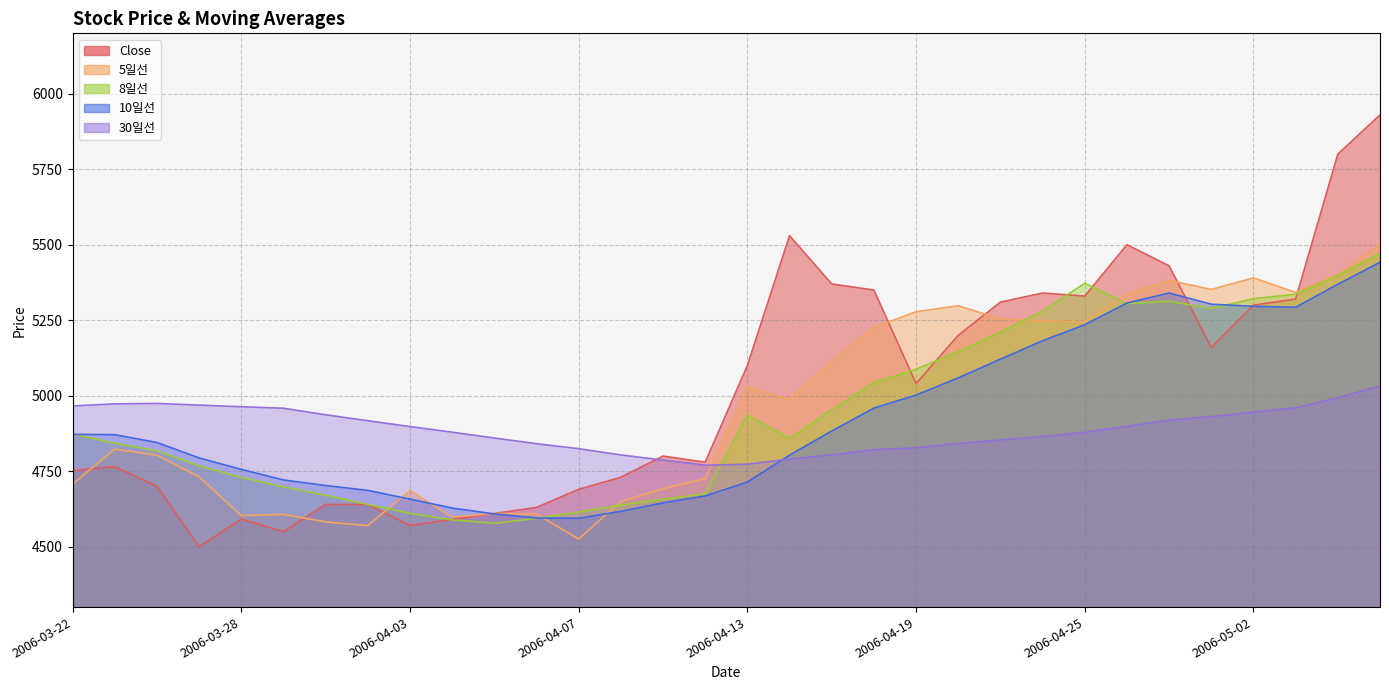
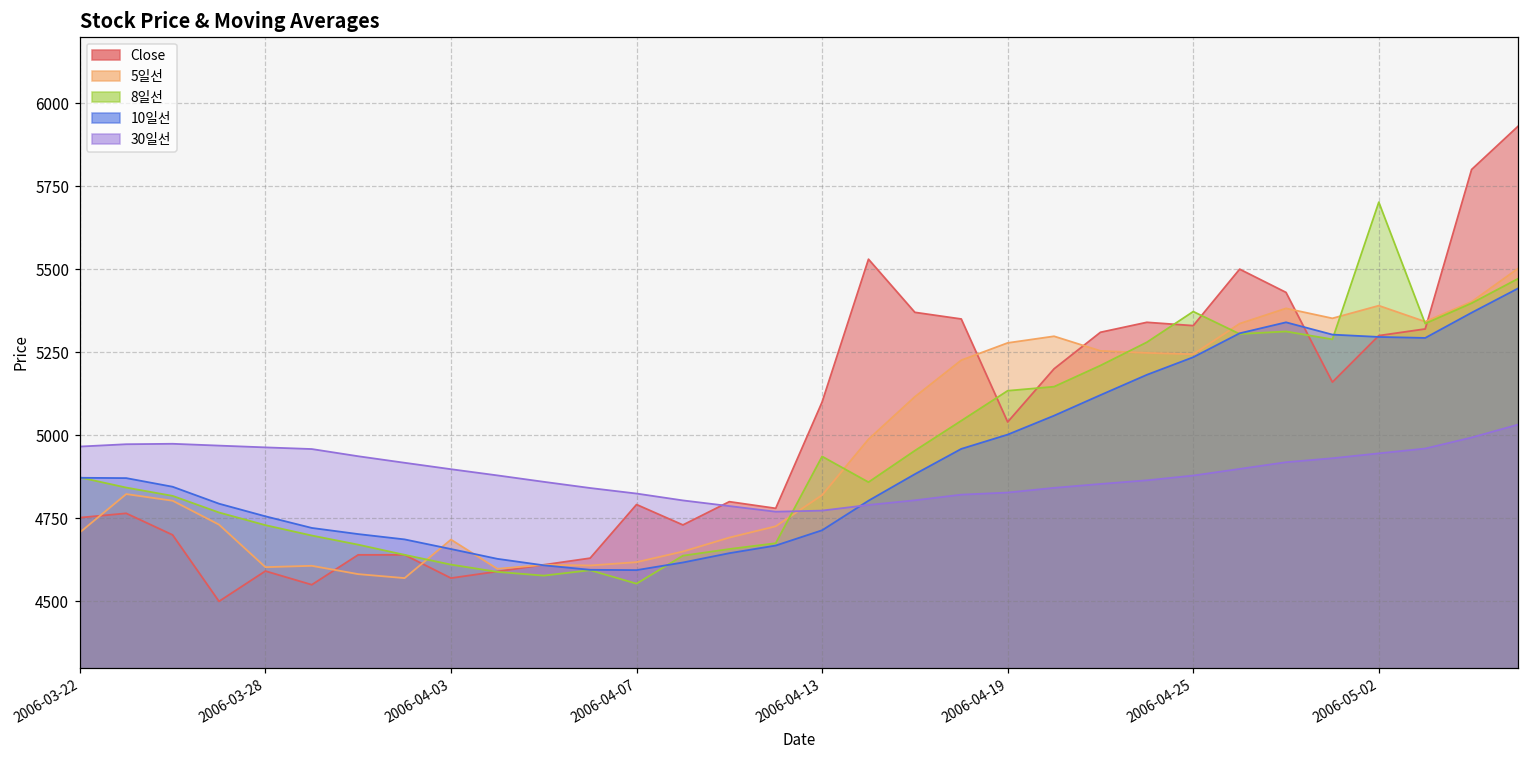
  {
    "Close": {
      "2006-03-22": 4750,
      "2006-03-28": 4590,
      "2006-04-03": 4570,
-     "2006-04-07": 4690,
+     "2006-04-07": 4790,
      "2006-04-13": 5100,
      "2006-04-19": 5040,
      "2006-04-25": 5330
    },
    "5일선": {
      "2006-03-22": 4710,
      "2006-03-28": 4600,
      "2006-04-03": 4690,
-     "2006-04-07": 4530,
-     "2006-04-13": 5030,
+     "2006-04-07": 4620,
+     "2006-04-13": 4820,
      "2006-04-19": 5280,
      "2006-04-25": 5240,
      "2006-05-02": 5390
    },
    "8일선": {
      "2006-03-28": 4730,
      "2006-04-03": 4610,
-     "2006-04-07": 4620,
+     "2006-04-07": 4550,
      "2006-04-13": 4940,
-     "2006-04-19": 5090,
+     "2006-04-19": 5130,
      "2006-04-25": 5370,
-     "2006-05-02": 5320
+     "2006-05-02": 5700
    }
  }
